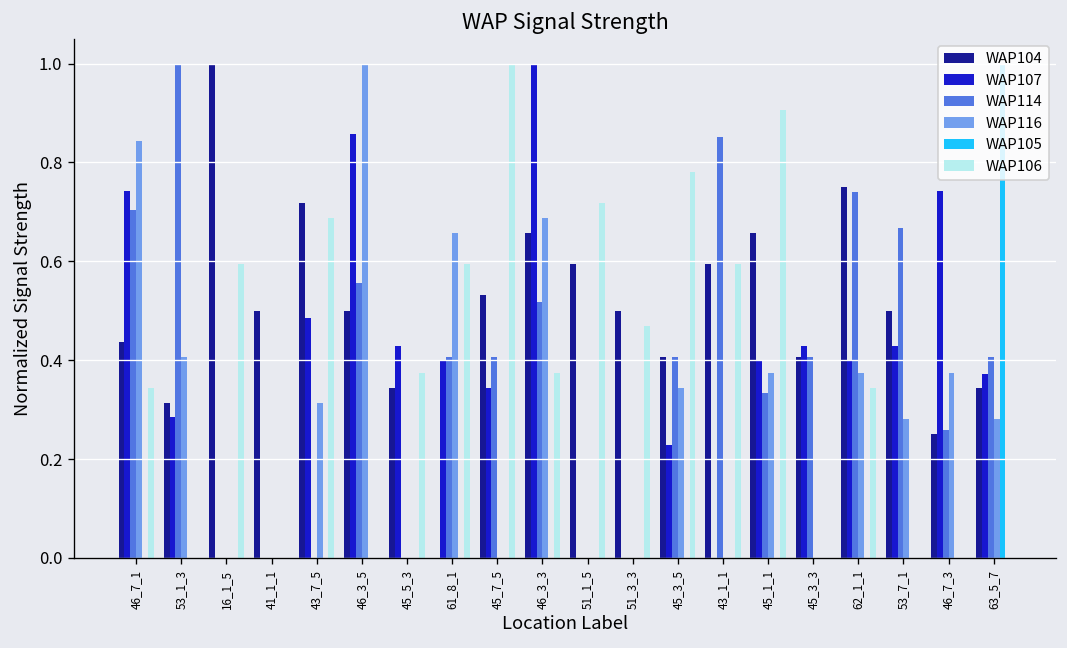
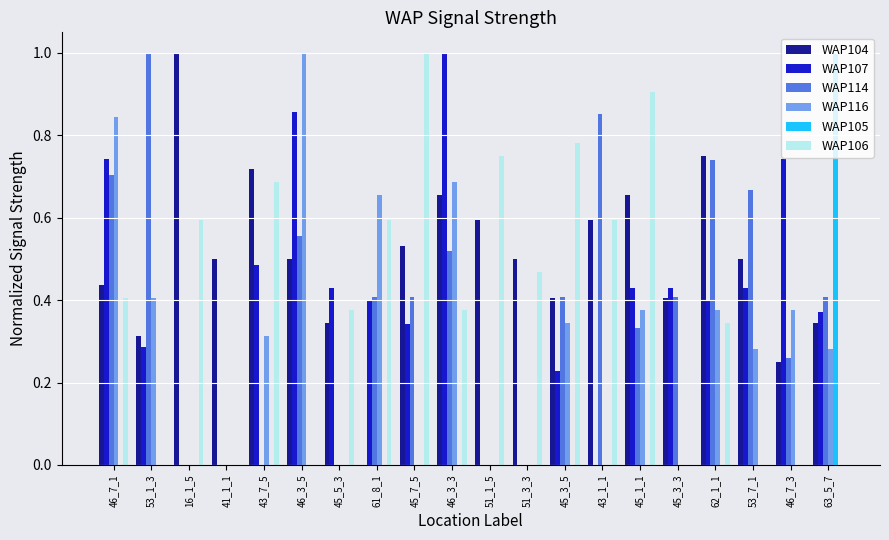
  {
    "WAP104": {
      "46_7_1": 0.44,
      "53_1_3": 0.31,
      "16_1_5": 1.00,
      "41_1_1": 0.50,
      "43_7_5": 0.72,
      "46_3_5": 0.50,
      "45_5_3": 0.34,
      "61_8_1": 0.00,
      "45_7_5": 0.53,
      "46_3_3": 0.66,
      "51_1_5": 0.59,
      "51_3_3": 0.50,
      "45_3_5": 0.41,
      "43_1_1": 0.59,
      "45_1_1": 0.66,
      "45_3_3": 0.41,
      "62_1_1": 0.75,
      "53_7_1": 0.50,
      "46_7_3": 0.25,
      "63_5_7": 0.34
    },
    "WAP107": {
      "46_7_1": 0.74,
      "53_1_3": 0.29,
      "16_1_5": 0.00,
      "41_1_1": 0.00,
      "43_7_5": 0.49,
      "46_3_5": 0.86,
      "45_5_3": 0.43,
      "61_8_1": 0.40,
      "45_7_5": 0.34,
      "46_3_3": 1.00,
      "51_1_5": 0.00,
      "51_3_3": 0.00,
      "45_3_5": 0.23,
      "43_1_1": 0.00,
-     "45_1_1": 0.40,
+     "45_1_1": 0.43,
      "45_3_3": 0.43,
      "62_1_1": 0.40,
      "53_7_1": 0.43,
      "46_7_3": 0.74,
      "63_5_7": 0.37
    },
    "WAP105": {
      "46_7_1": 0.00,
      "53_1_3": 0.00,
      "16_1_5": 0.00,
      "41_1_1": 0.00,
      "43_7_5": 0.00,
      "46_3_5": 0.00,
      "45_5_3": 0.00,
      "61_8_1": 0.00,
      "45_7_5": 0.00,
      "46_3_3": 0.00,
      "51_1_5": 0.00,
      "51_3_3": 0.00,
      "45_3_5": 0.00,
      "43_1_1": 0.00,
      "45_1_1": 0.00,
      "45_3_3": 0.00,
      "62_1_1": 0.00,
      "53_7_1": 0.00,
      "46_7_3": 0.00
    },
    "WAP106": {
-     "46_7_1": 0.34,
+     "46_7_1": 0.41,
      "53_1_3": 0.00,
      "16_1_5": 0.59,
      "41_1_1": 0.00,
      "43_7_5": 0.69,
      "46_3_5": 0.00,
      "45_5_3": 0.38,
      "61_8_1": 0.59,
      "45_7_5": 1.00,
      "46_3_3": 0.38,
-     "51_1_5": 0.72,
+     "51_1_5": 0.75,
      "51_3_3": 0.47,
      "45_3_5": 0.78,
      "43_1_1": 0.59,
      "45_1_1": 0.91,
      "45_3_3": 0.00,
      "62_1_1": 0.34,
      "53_7_1": 0.00,
      "46_7_3": 0.00,
      "63_5_7": 0.00
    }
  }
